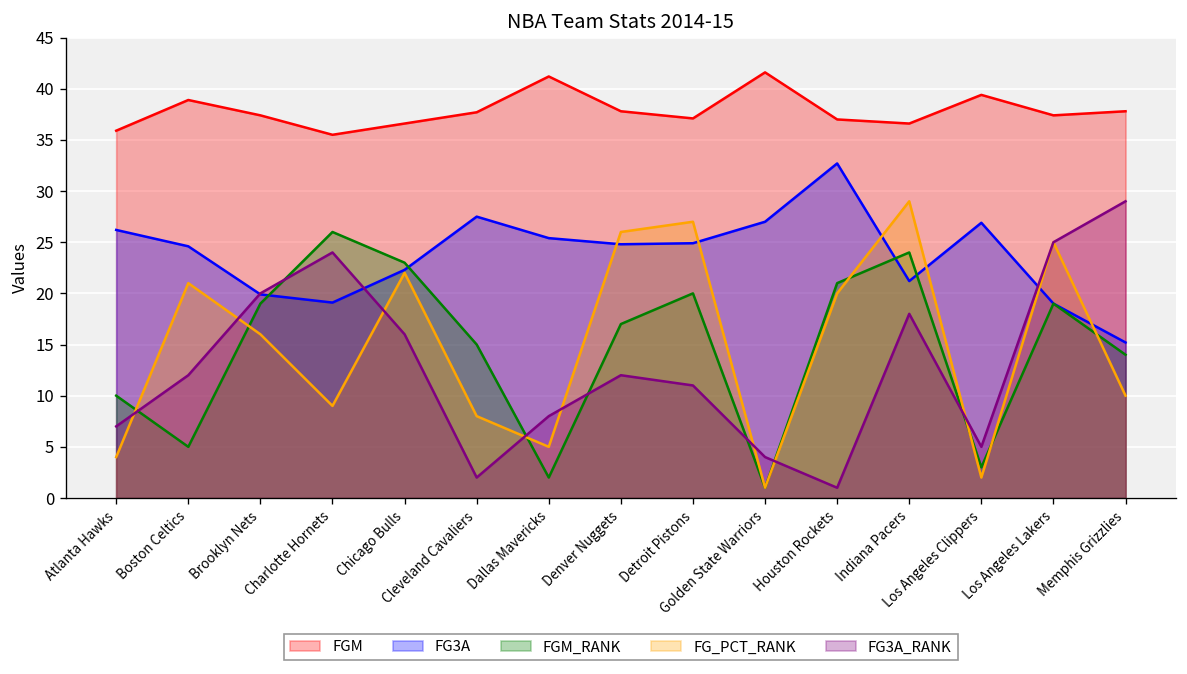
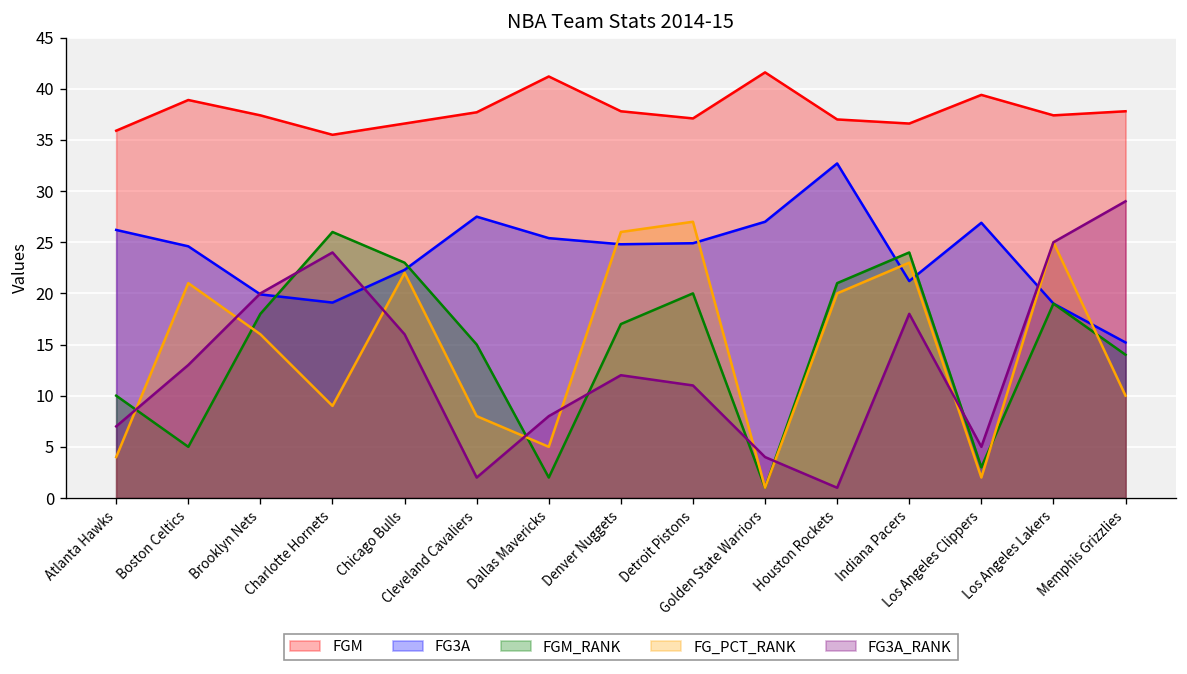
  {
    "FGM": {
      "Atlanta Hawks": 36,
      "Boston Celtics": 39,
      "Brooklyn Nets": 37,
      "Charlotte Hornets": 36,
      "Chicago Bulls": 37,
      "Cleveland Cavaliers": 38,
      "Dallas Mavericks": 41,
      "Denver Nuggets": 38,
      "Detroit Pistons": 37,
      "Golden State Warriors": 42,
      "Houston Rockets": 37,
      "Indiana Pacers": 37,
      "Los Angeles Clippers": 39,
      "Los Angeles Lakers": 37,
      "Memphis Grizzlies": 38
    },
    "FG3A": {
      "Atlanta Hawks": 26,
      "Boston Celtics": 25,
      "Charlotte Hornets": 19,
      "Cleveland Cavaliers": 28,
      "Dallas Mavericks": 25,
      "Denver Nuggets": 25,
      "Detroit Pistons": 25,
      "Golden State Warriors": 27,
      "Houston Rockets": 33,
      "Indiana Pacers": 21,
      "Los Angeles Clippers": 27,
      "Memphis Grizzlies": 15
    },
    "FGM_RANK": {
      "Atlanta Hawks": 10,
      "Boston Celtics": 5,
-     "Brooklyn Nets": 19,
+     "Brooklyn Nets": 18,
      "Charlotte Hornets": 26,
      "Chicago Bulls": 23,
      "Cleveland Cavaliers": 15,
      "Dallas Mavericks": 2,
      "Denver Nuggets": 17,
      "Detroit Pistons": 20,
      "Houston Rockets": 21,
      "Indiana Pacers": 24,
      "Los Angeles Clippers": 3,
      "Memphis Grizzlies": 14
    },
    "FG_PCT_RANK": {
      "Atlanta Hawks": 4,
      "Boston Celtics": 21,
      "Brooklyn Nets": 16,
      "Charlotte Hornets": 9,
      "Cleveland Cavaliers": 8,
      "Dallas Mavericks": 5,
      "Denver Nuggets": 26,
      "Detroit Pistons": 27,
      "Houston Rockets": 20,
-     "Indiana Pacers": 29,
+     "Indiana Pacers": 23,
      "Los Angeles Clippers": 2,
      "Memphis Grizzlies": 10
    },
    "FG3A_RANK": {
      "Atlanta Hawks": 7,
-     "Boston Celtics": 12,
+     "Boston Celtics": 13,
      "Charlotte Hornets": 24,
      "Chicago Bulls": 16,
      "Cleveland Cavaliers": 2,
      "Dallas Mavericks": 8,
      "Denver Nuggets": 12,
      "Detroit Pistons": 11,
      "Golden State Warriors": 4,
      "Houston Rockets": 1,
      "Indiana Pacers": 18,
      "Los Angeles Clippers": 5,
      "Memphis Grizzlies": 29
    }
  }
